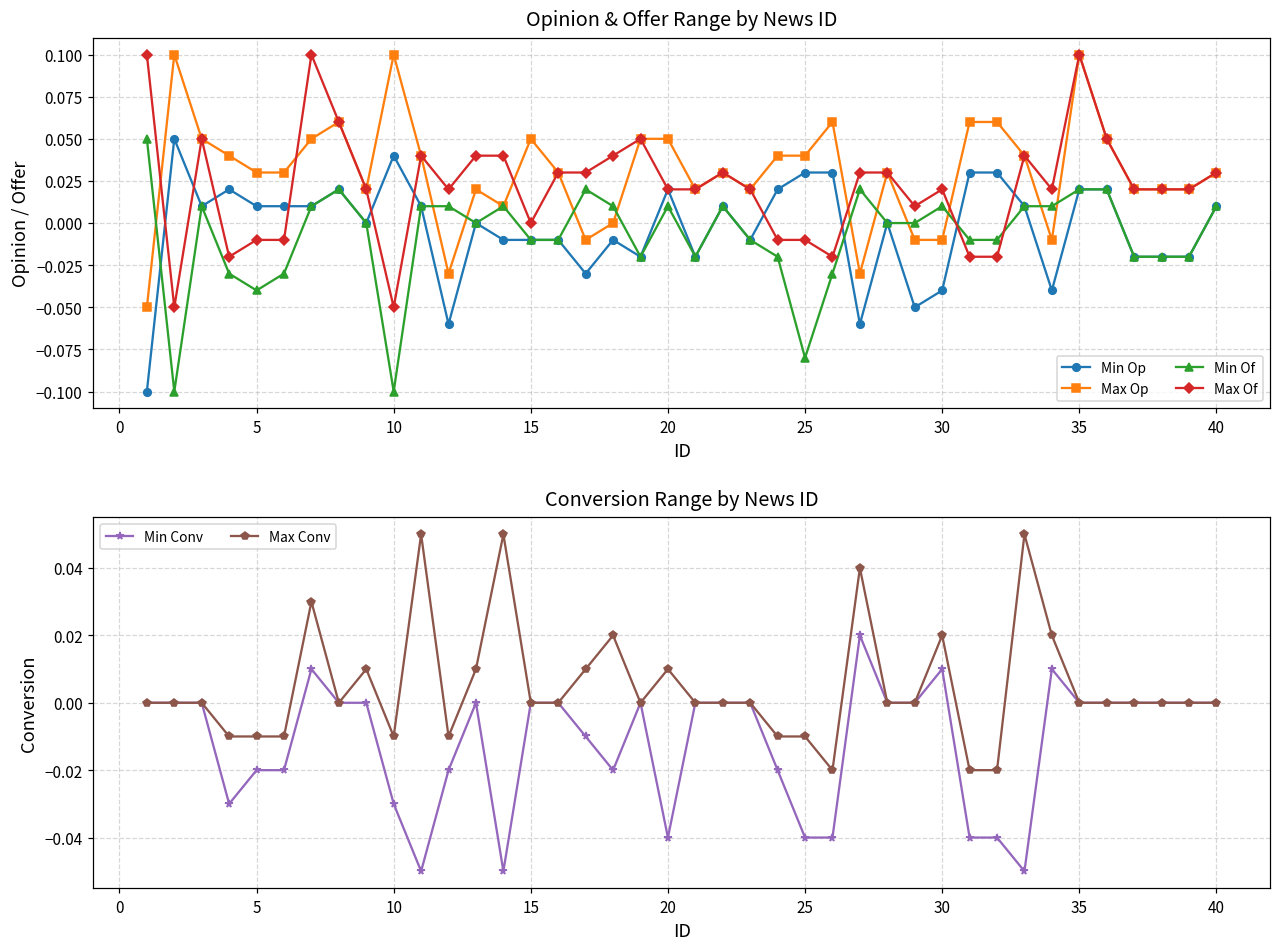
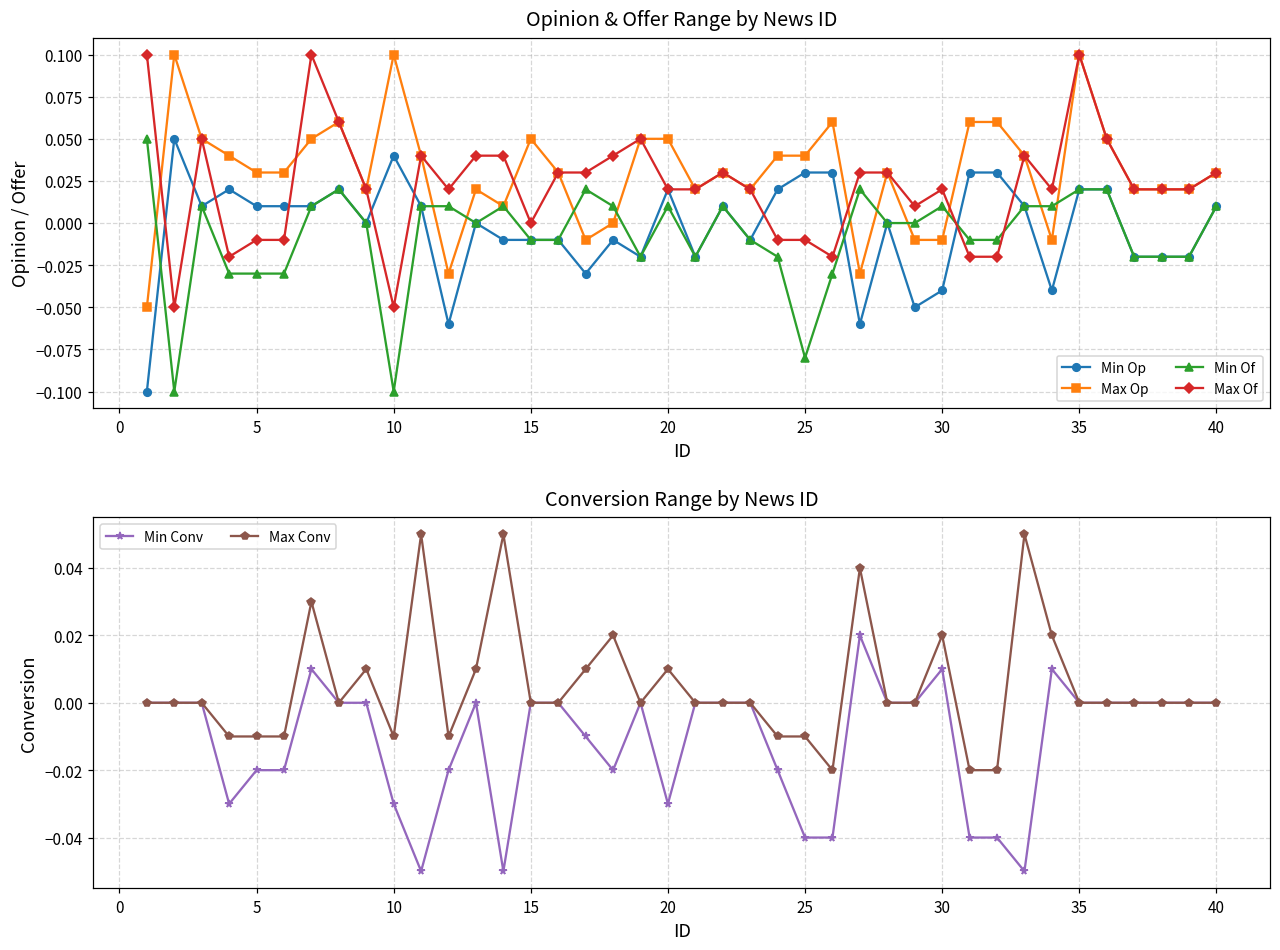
  {
    "Opinion & Offer Range by News ID": {
      "Min Op": {
        "5": 0.01,
        "10": 0.04,
        "25": 0.03,
        "30": -0.04
      },
      "Max Op": {
        "5": 0.03,
        "10": 0.10,
        "15": 0.05,
        "20": 0.05,
        "25": 0.04,
        "30": -0.01
      },
      "Min Of": {
-       "5": -0.04,
+       "5": -0.03,
        "10": -0.10,
        "20": 0.01,
        "25": -0.08,
        "30": 0.01
      },
      "Max Of": {
        "5": -0.01,
        "10": -0.05,
        "15": 0.00,
        "25": -0.01,
        "30": 0.02
      }
    },
    "Conversion Range by News ID": {
      "Min Conv": {
        "5": -0.02,
        "10": -0.03,
-       "20": -0.04,
+       "20": -0.03,
        "25": -0.04,
        "30": 0.01
      },
      "Max Conv": {
        "5": -0.01,
        "10": -0.01,
        "20": 0.01,
        "25": -0.01,
        "30": 0.02
      }
    }
  }
